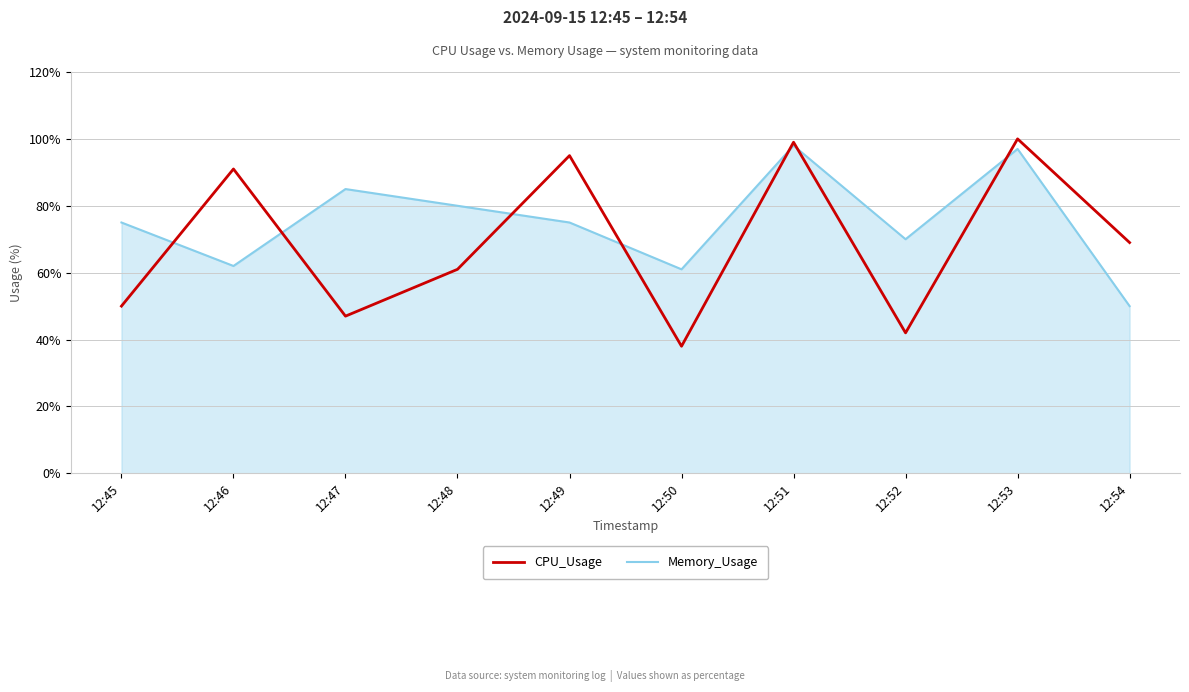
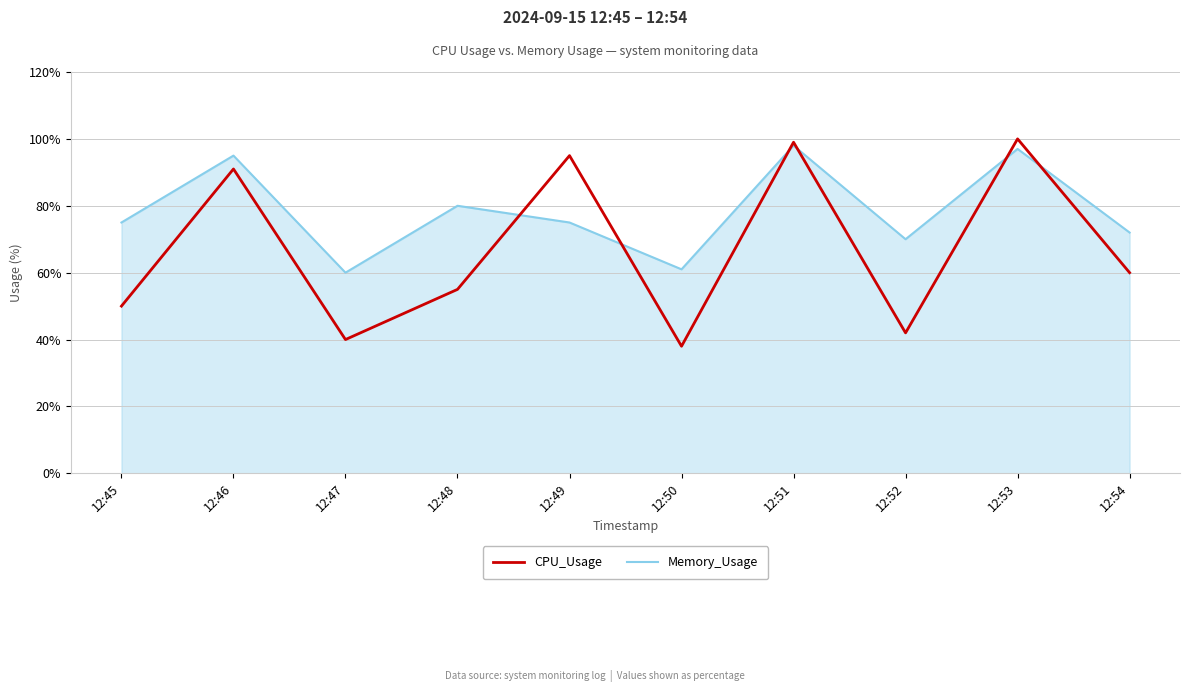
  {
    "CPU_Usage": {
      "12:45": "50%",
      "12:46": "91%",
-     "12:47": "47%",
-     "12:48": "61%",
+     "12:47": "40%",
+     "12:48": "55%",
      "12:49": "95%",
      "12:50": "38%",
      "12:51": "99%",
      "12:52": "42%",
      "12:53": "100%",
-     "12:54": "69%"
+     "12:54": "60%"
    },
    "Memory_Usage": {
      "12:45": "75%",
-     "12:46": "62%",
-     "12:47": "85%",
+     "12:46": "95%",
+     "12:47": "60%",
      "12:48": "80%",
      "12:49": "75%",
      "12:50": "61%",
      "12:51": "98%",
      "12:52": "70%",
      "12:53": "97%",
-     "12:54": "50%"
+     "12:54": "72%"
    }
  }
